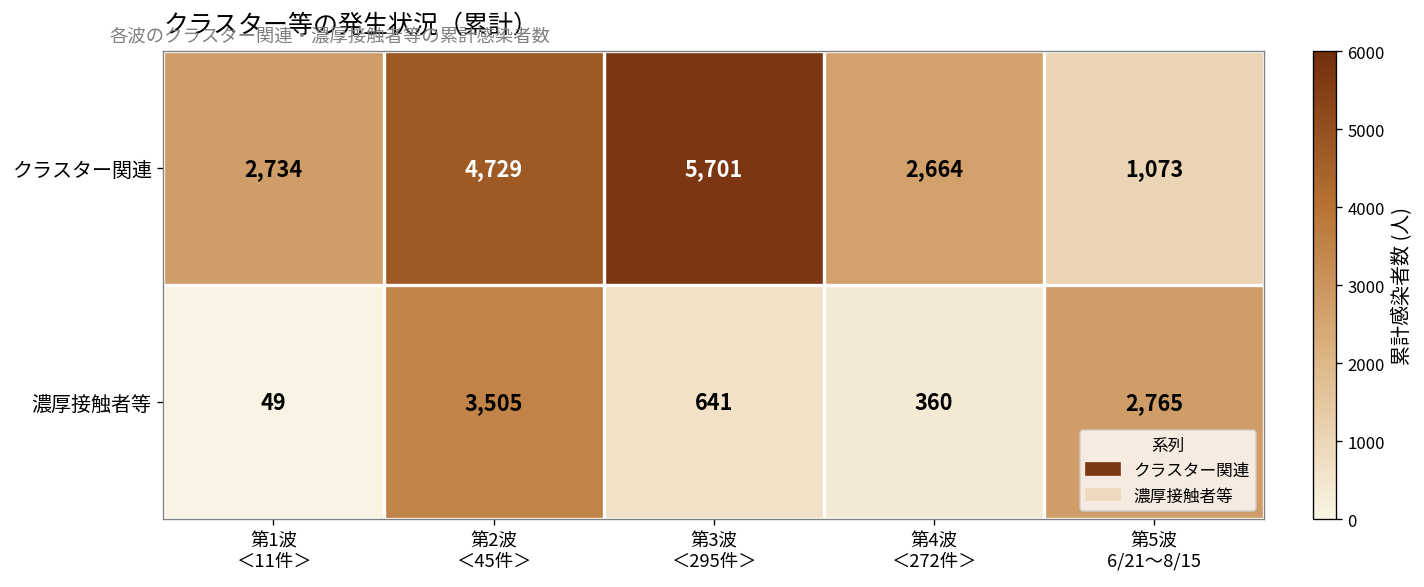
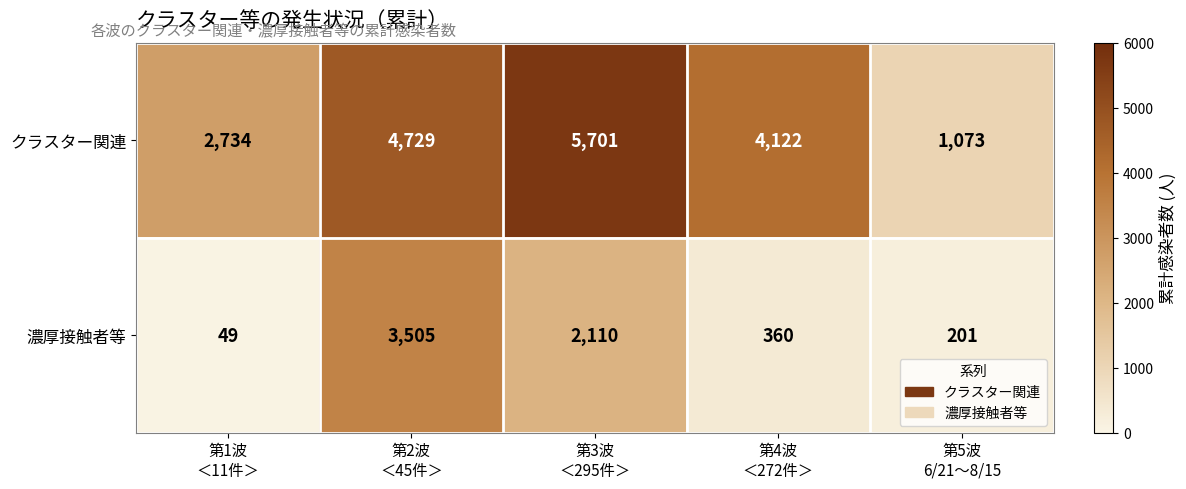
  {
    "クラスター関連": {
      "第1波 ＜11件＞": "2,734",
      "第2波 ＜45件＞": "4,729",
      "第3波 ＜295件＞": "5,701",
-     "第4波 ＜272件＞": "2,664",
+     "第4波 ＜272件＞": "4,122",
      "第5波 6/21～8/15": "1,073"
    },
    "濃厚接触者等": {
      "第1波 ＜11件＞": "49",
      "第2波 ＜45件＞": "3,505",
-     "第3波 ＜295件＞": "641",
+     "第3波 ＜295件＞": "2,110",
      "第4波 ＜272件＞": "360",
-     "第5波 6/21～8/15": "2,765"
+     "第5波 6/21～8/15": "201"
    }
  }
